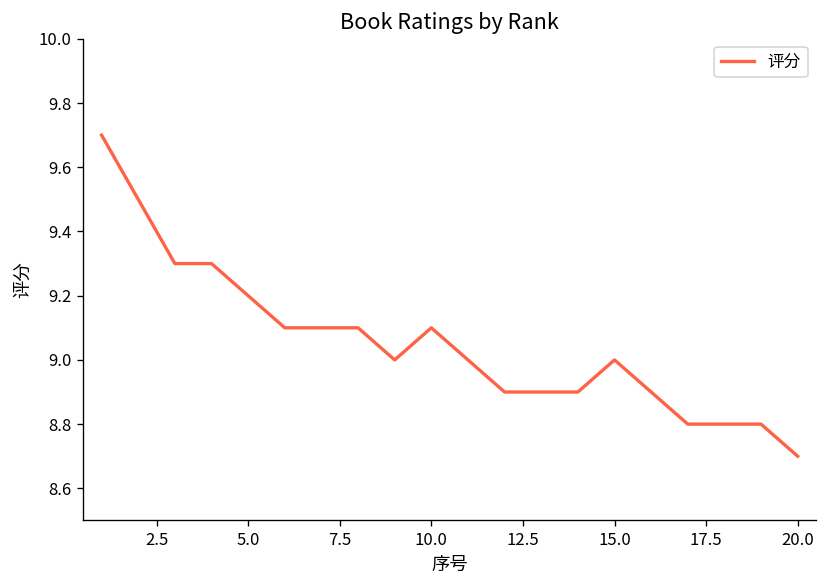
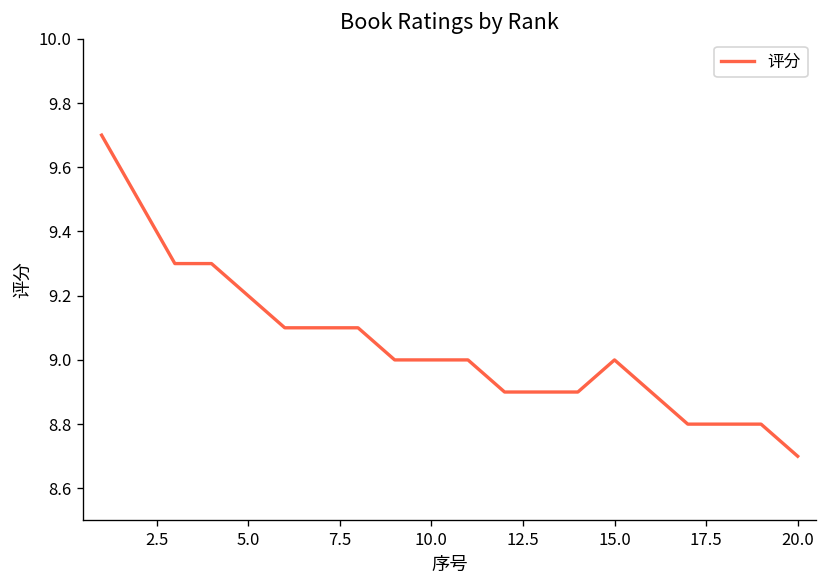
  {
    "5.0": 9.2,
-   "10.0": 9.1,
+   "10.0": 9.0,
    "15.0": 9.0,
    "20.0": 8.7
  }
